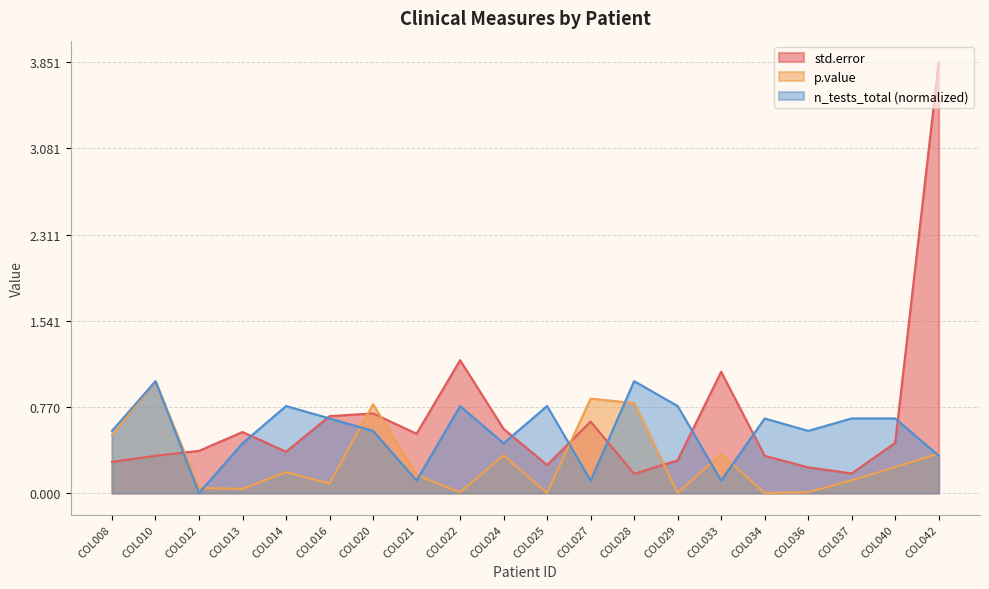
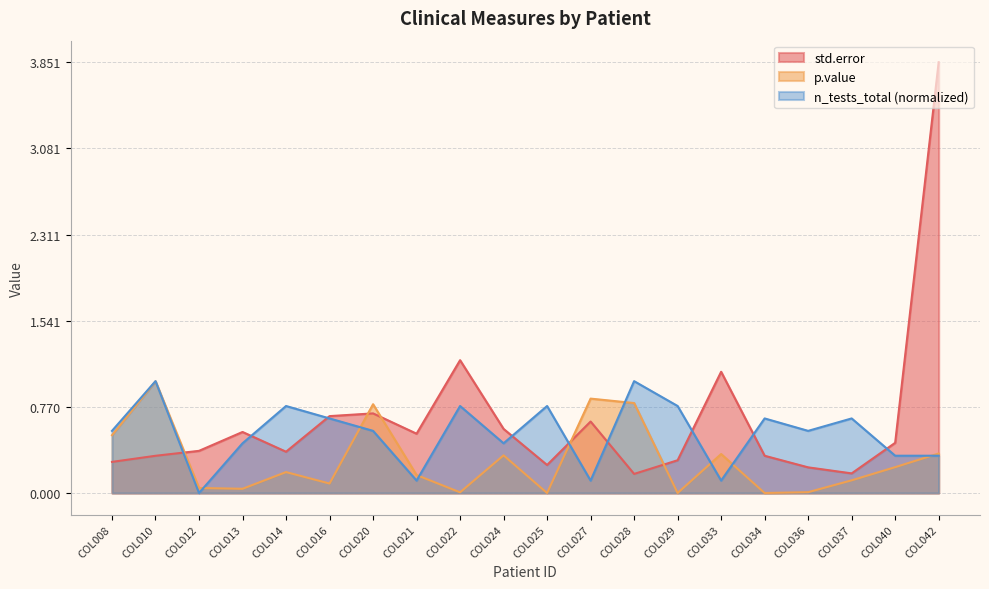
  {
    "n_tests_total (normalized)": {
      "COL008": 0.56,
      "COL012": 0.00,
      "COL013": 0.44,
      "COL014": 0.78,
      "COL020": 0.56,
      "COL021": 0.11,
      "COL022": 0.78,
      "COL024": 0.44,
      "COL025": 0.78,
      "COL027": 0.11,
      "COL028": 1.00,
      "COL029": 0.78,
      "COL033": 0.11,
      "COL034": 0.67,
      "COL036": 0.56,
      "COL037": 0.67,
-     "COL040": 0.67
+     "COL040": 0.33
    }
  }
